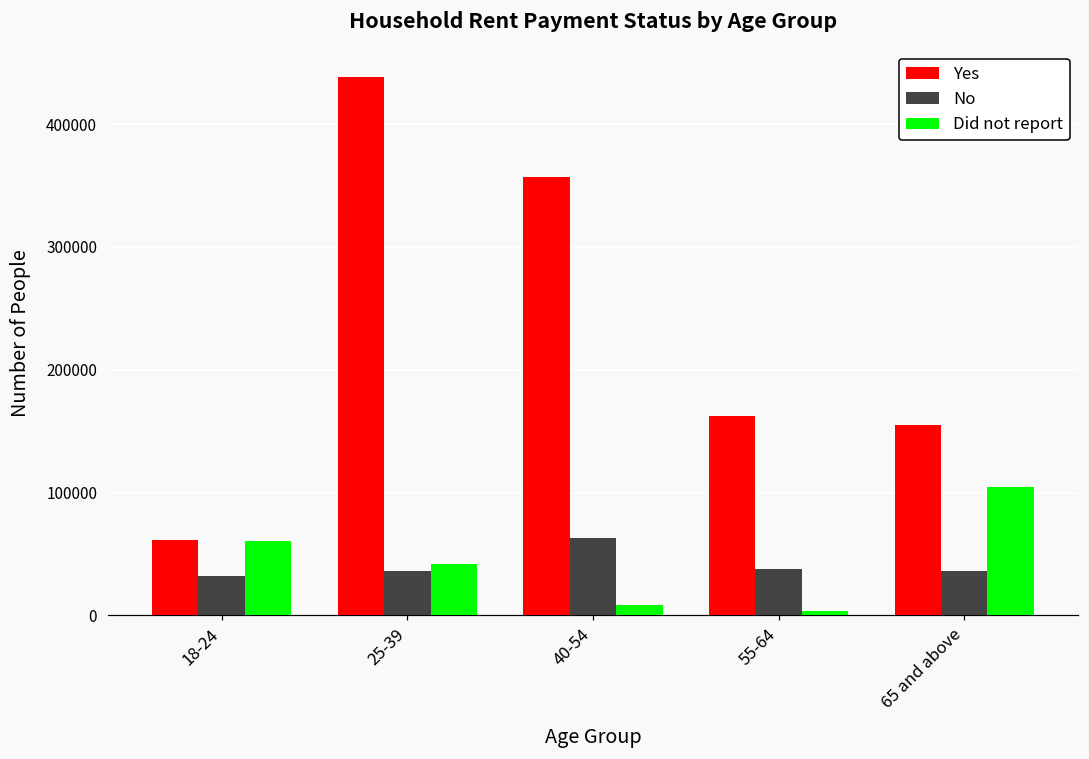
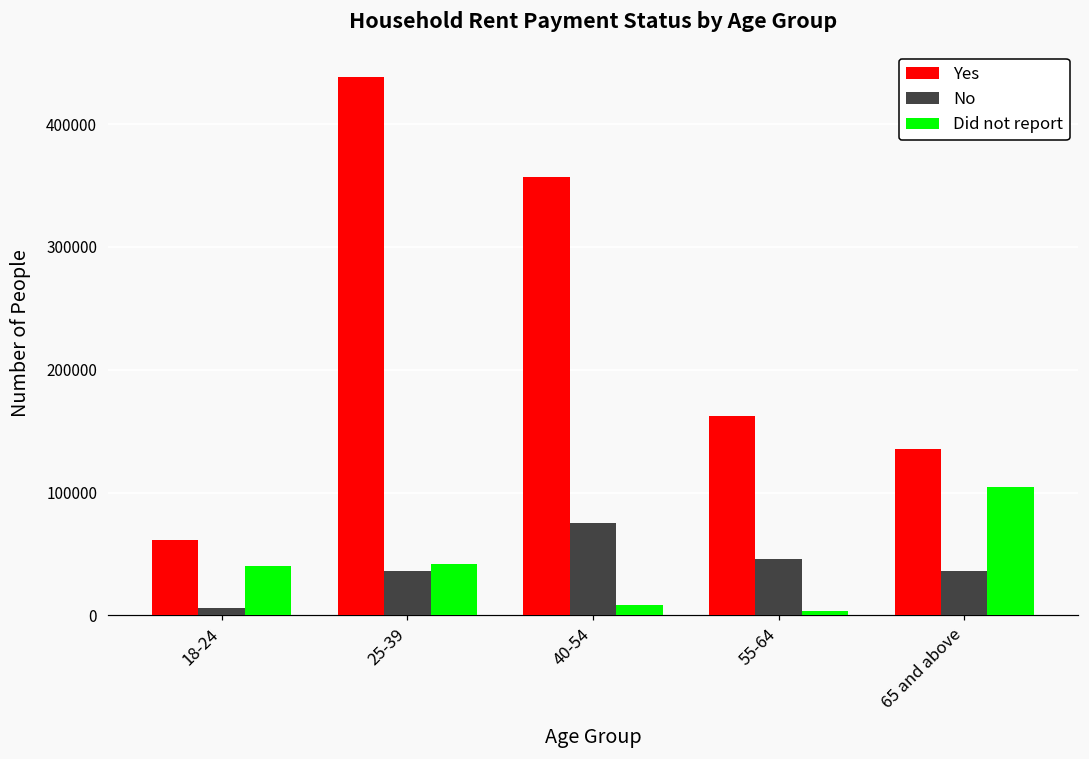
  {
    "Yes": {
      "18-24": 62000,
      "25-39": 438000,
      "40-54": 357000,
      "55-64": 162000,
-     "65 and above": 155000
+     "65 and above": 136000
    },
    "No": {
-     "18-24": 32000,
+     "18-24": 6000,
      "25-39": 36000,
-     "40-54": 63000,
-     "55-64": 37000,
+     "40-54": 75000,
+     "55-64": 46000,
      "65 and above": 36000
    },
    "Did not report": {
-     "18-24": 60000,
+     "18-24": 41000,
      "25-39": 42000,
      "40-54": 9000,
      "55-64": 3000,
      "65 and above": 105000
    }
  }
